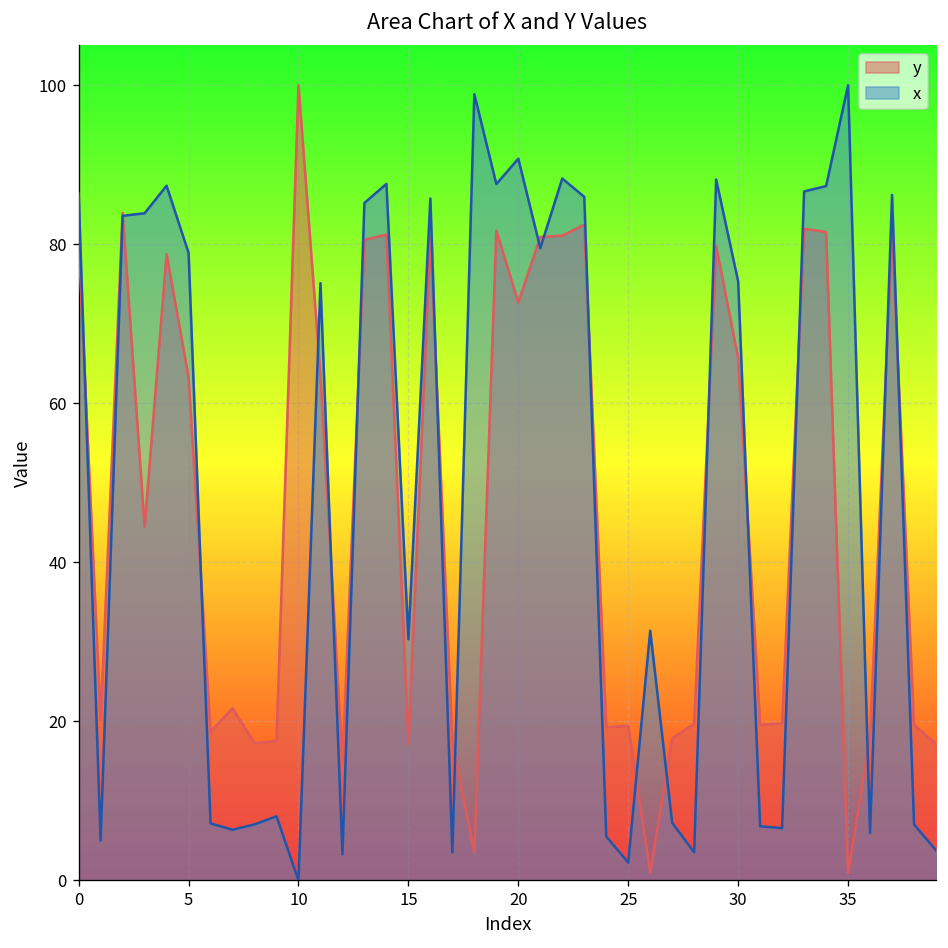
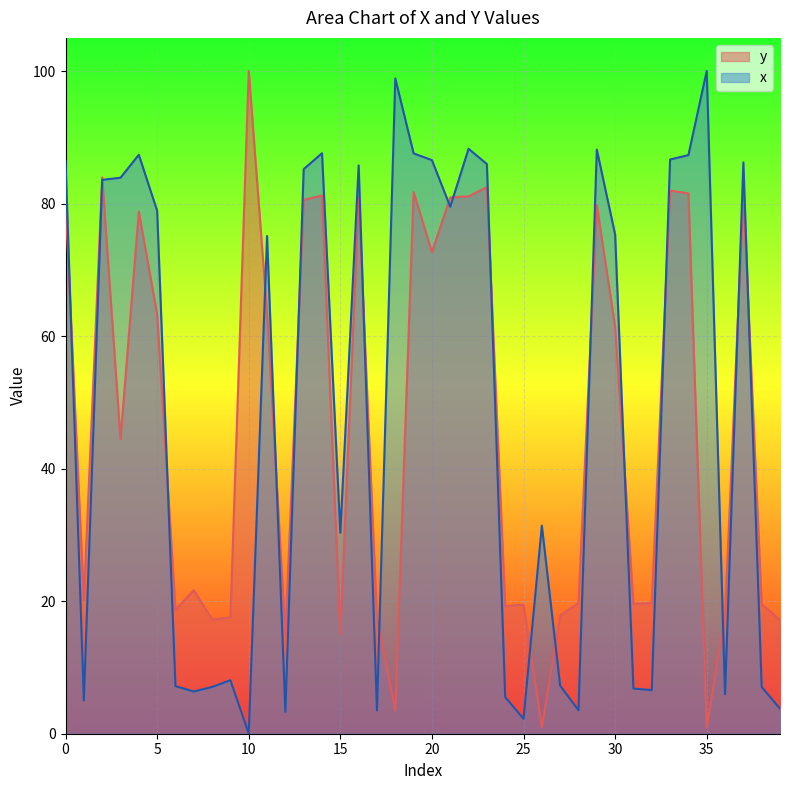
  {
    "y": {
      "0": 80,
      "5": 63,
      "10": 100,
-     "15": 17,
+     "15": 15,
      "20": 73,
      "25": 19,
-     "30": 66,
+     "30": 61,
      "35": 1
    },
    "x": {
      "0": 86,
      "5": 79,
      "10": 0,
      "15": 30,
-     "20": 91,
+     "20": 87,
      "25": 2,
      "30": 75,
      "35": 100
    }
  }
